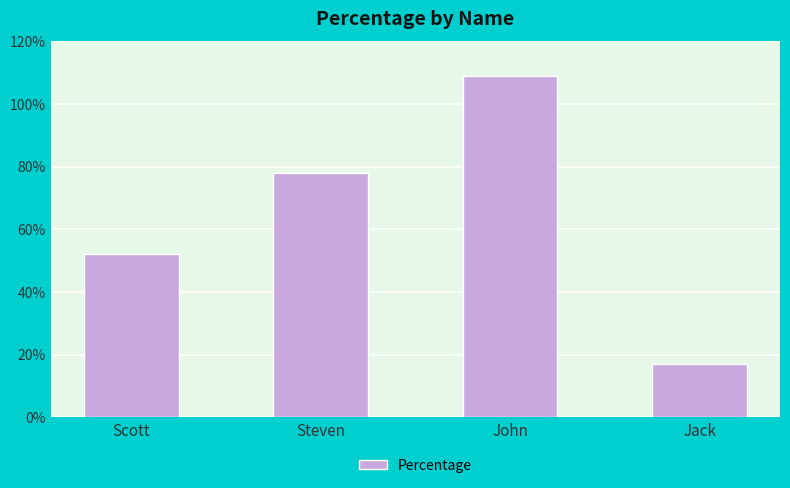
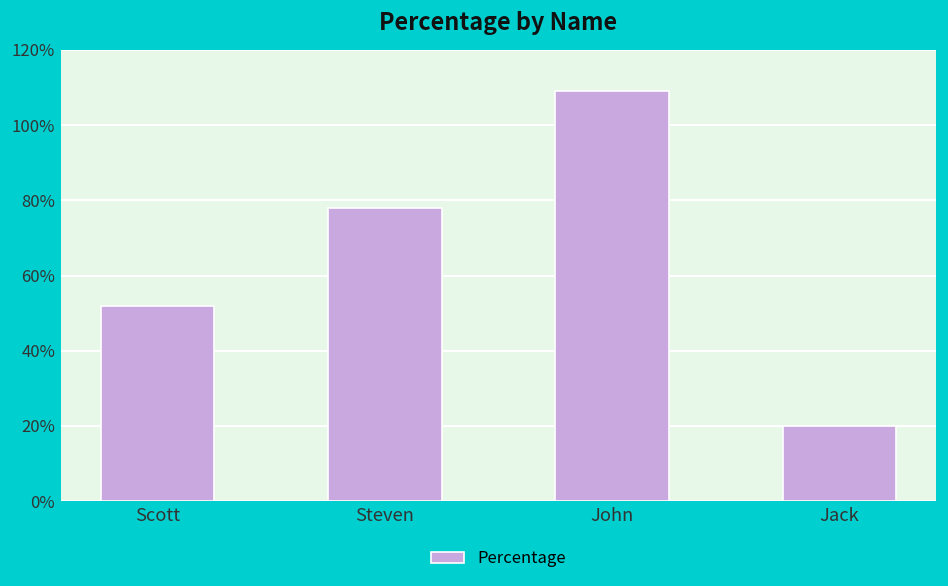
  {
    "Scott": "52%",
    "Steven": "78%",
    "John": "109%",
-   "Jack": "17%"
+   "Jack": "20%"
  }
